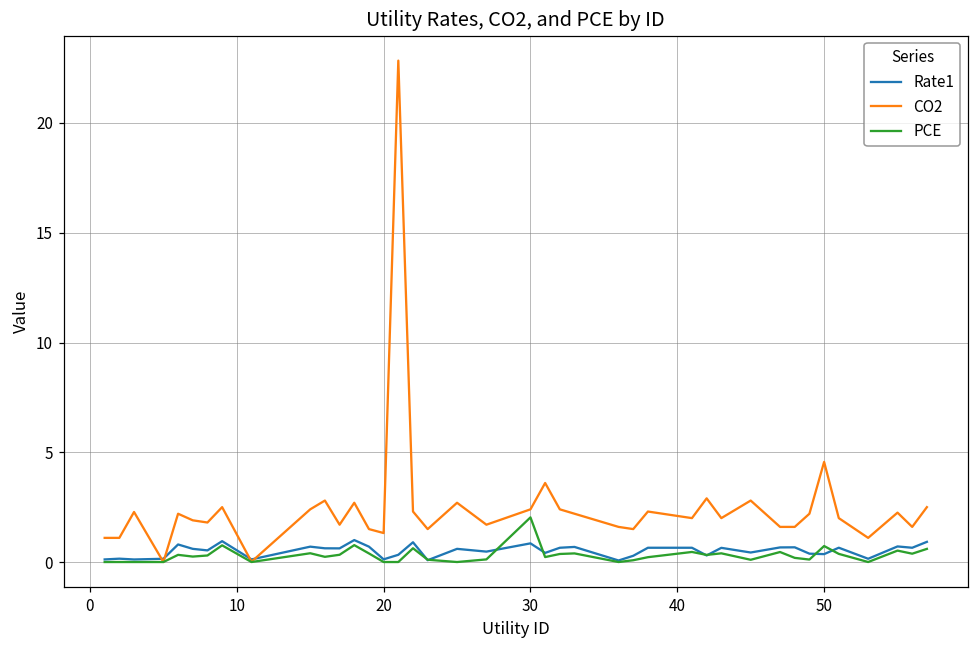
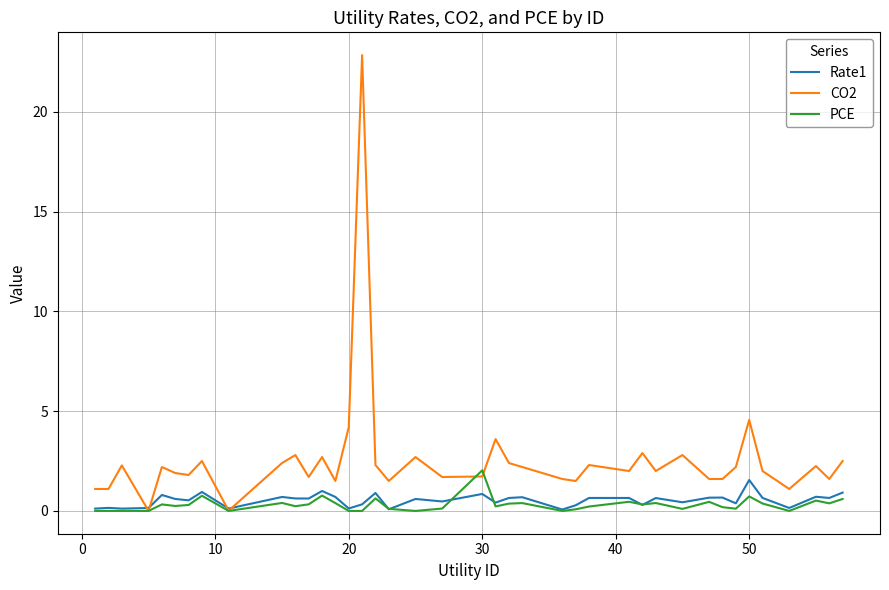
  {
    "Rate1": {
      "30": 0.9,
-     "50": 0.4
+     "50": 1.5
    },
    "CO2": {
-     "20": 1.3,
-     "30": 2.4,
+     "20": 4.2,
+     "30": 1.7,
      "50": 4.6
    },
    "PCE": {
      "30": 2.0,
      "50": 0.7
    }
  }
